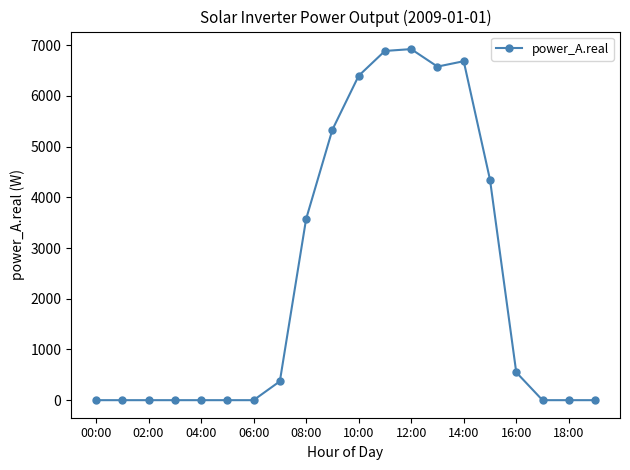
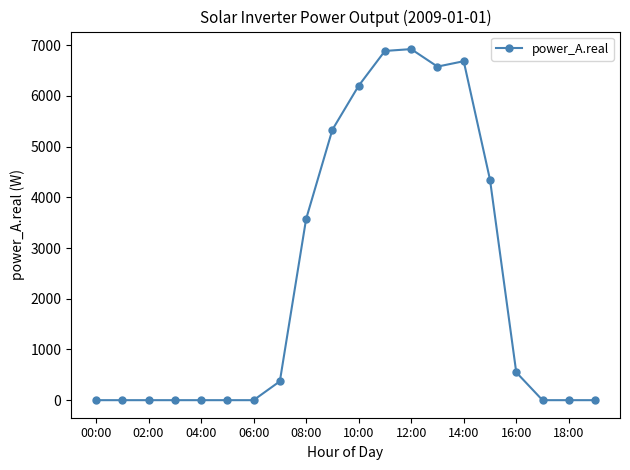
  {
    "00:00": 0,
    "02:00": 0,
    "04:00": 0,
    "06:00": 0,
    "08:00": 3600,
-   "10:00": 6400,
+   "10:00": 6200,
    "12:00": 6900,
    "14:00": 6700,
    "16:00": 500,
    "18:00": 0
  }
